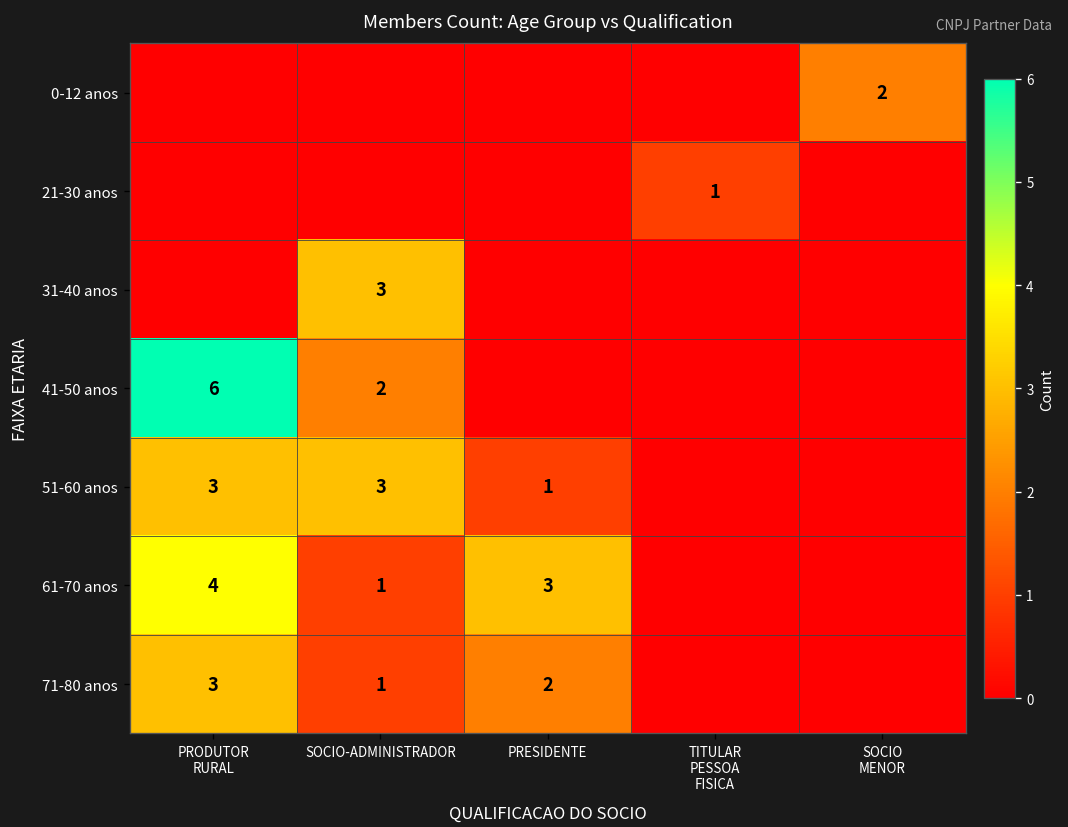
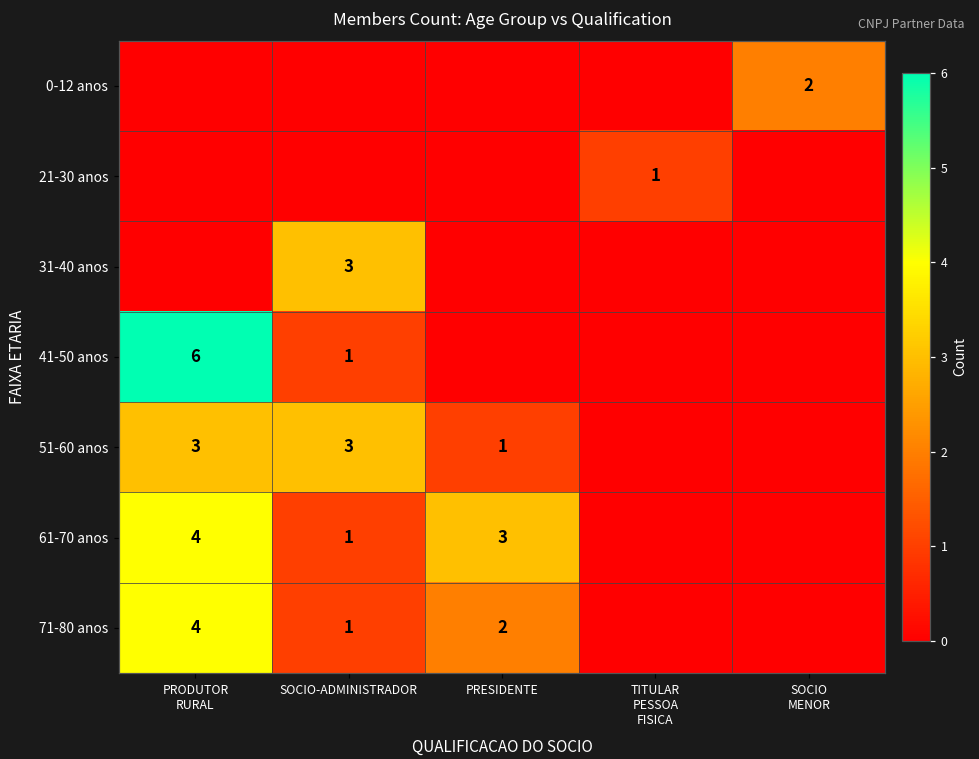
  {
    "0-12 anos": {
      "SOCIO MENOR": 2
    },
    "21-30 anos": {
      "TITULAR PESSOA FISICA": 1
    },
    "31-40 anos": {
      "SOCIO-ADMINISTRADOR": 3
    },
    "41-50 anos": {
      "PRODUTOR RURAL": 6,
-     "SOCIO-ADMINISTRADOR": 2
+     "SOCIO-ADMINISTRADOR": 1
    },
    "51-60 anos": {
      "PRODUTOR RURAL": 3,
      "SOCIO-ADMINISTRADOR": 3,
      "PRESIDENTE": 1
    },
    "61-70 anos": {
      "PRODUTOR RURAL": 4,
      "SOCIO-ADMINISTRADOR": 1,
      "PRESIDENTE": 3
    },
    "71-80 anos": {
-     "PRODUTOR RURAL": 3,
+     "PRODUTOR RURAL": 4,
      "SOCIO-ADMINISTRADOR": 1,
      "PRESIDENTE": 2
    }
  }
